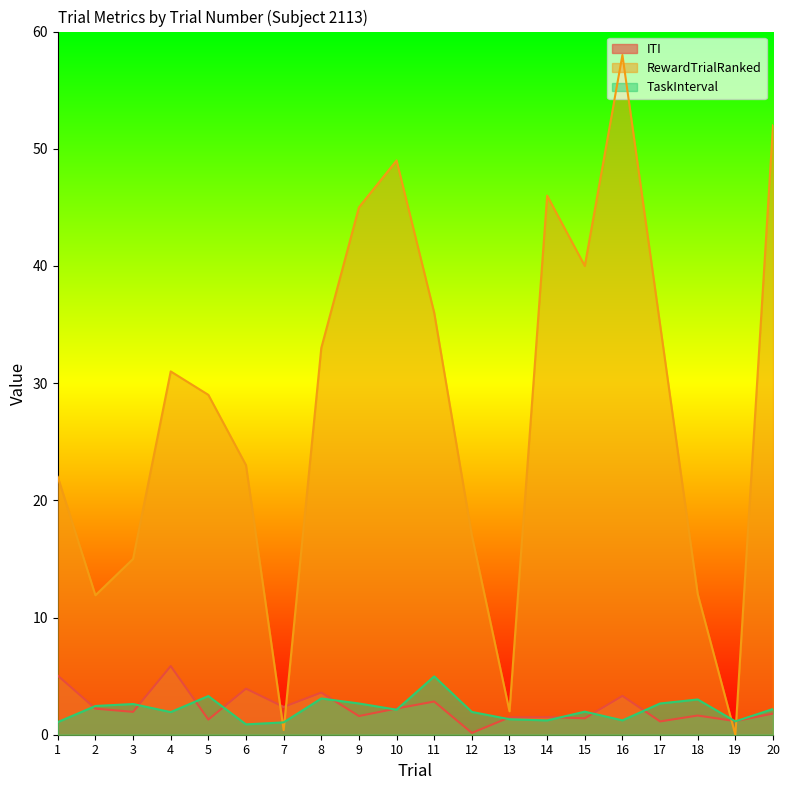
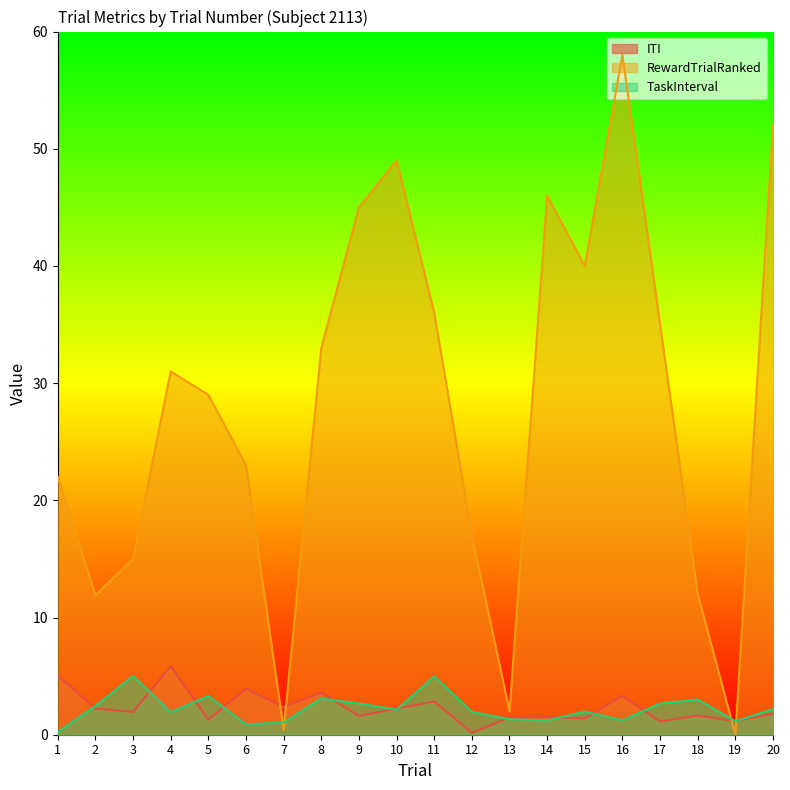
  {
    "ITI": {
      "1": 5.0,
      "2": 2.2,
      "3": 2.0,
      "4": 5.9,
      "5": 1.3,
      "6": 3.9,
      "7": 2.4,
      "8": 3.6,
      "9": 1.6,
      "11": 2.8,
      "12": 0.2,
      "14": 1.5,
      "15": 1.4,
      "16": 3.3,
      "17": 1.1,
      "18": 1.6,
      "20": 1.8
    },
    "RewardTrialRanked": {
      "1": 22.0,
      "2": 11.9,
      "3": 15.0,
      "4": 31.0,
      "5": 29.0,
      "6": 23.0,
      "7": 0.4,
      "8": 33.0,
      "9": 45.0,
      "10": 49.0,
      "11": 36.0,
      "12": 17.0,
      "13": 2.0,
      "14": 46.0,
      "15": 40.0,
      "17": 35.0,
      "18": 12.0,
      "19": 0.0,
      "20": 52.0
    },
    "TaskInterval": {
-     "1": 1.1,
+     "1": 0.2,
      "2": 2.5,
-     "3": 2.6,
+     "3": 5.0,
      "4": 1.9,
      "5": 3.3,
      "6": 0.9,
      "7": 1.1,
      "8": 3.1,
      "9": 2.7,
      "11": 5.0,
      "12": 1.9,
      "14": 1.2,
      "15": 2.0,
      "16": 1.2,
      "17": 2.7,
      "18": 3.0,
      "20": 2.2
    }
  }
